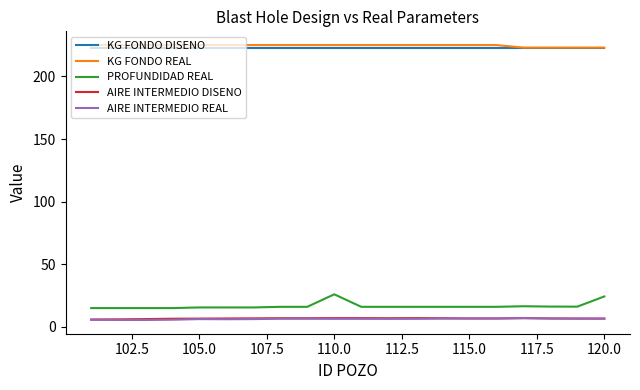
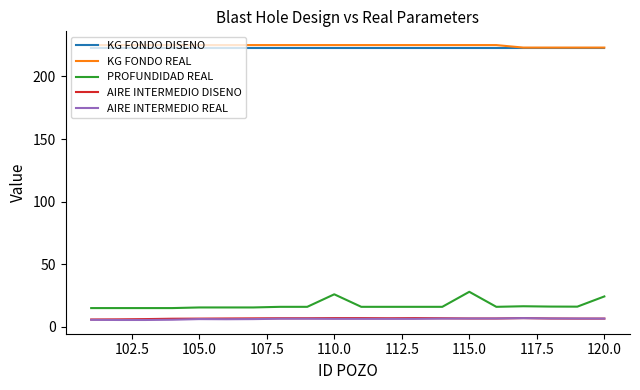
  {
    "PROFUNDIDAD REAL": {
      "105.0": 16,
      "110.0": 26,
-     "115.0": 16,
+     "115.0": 28,
      "120.0": 24
    }
  }
